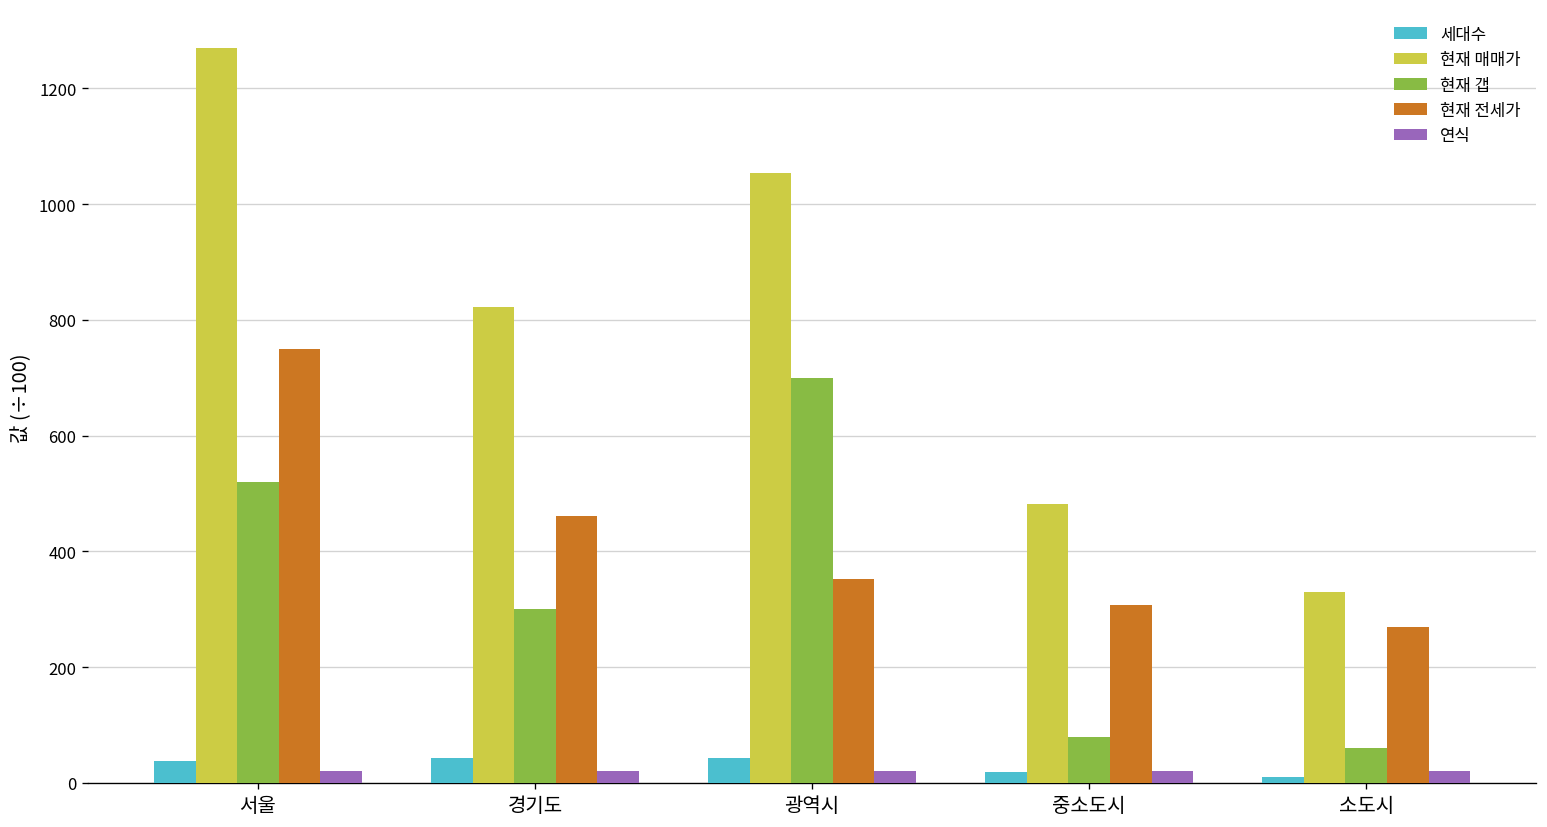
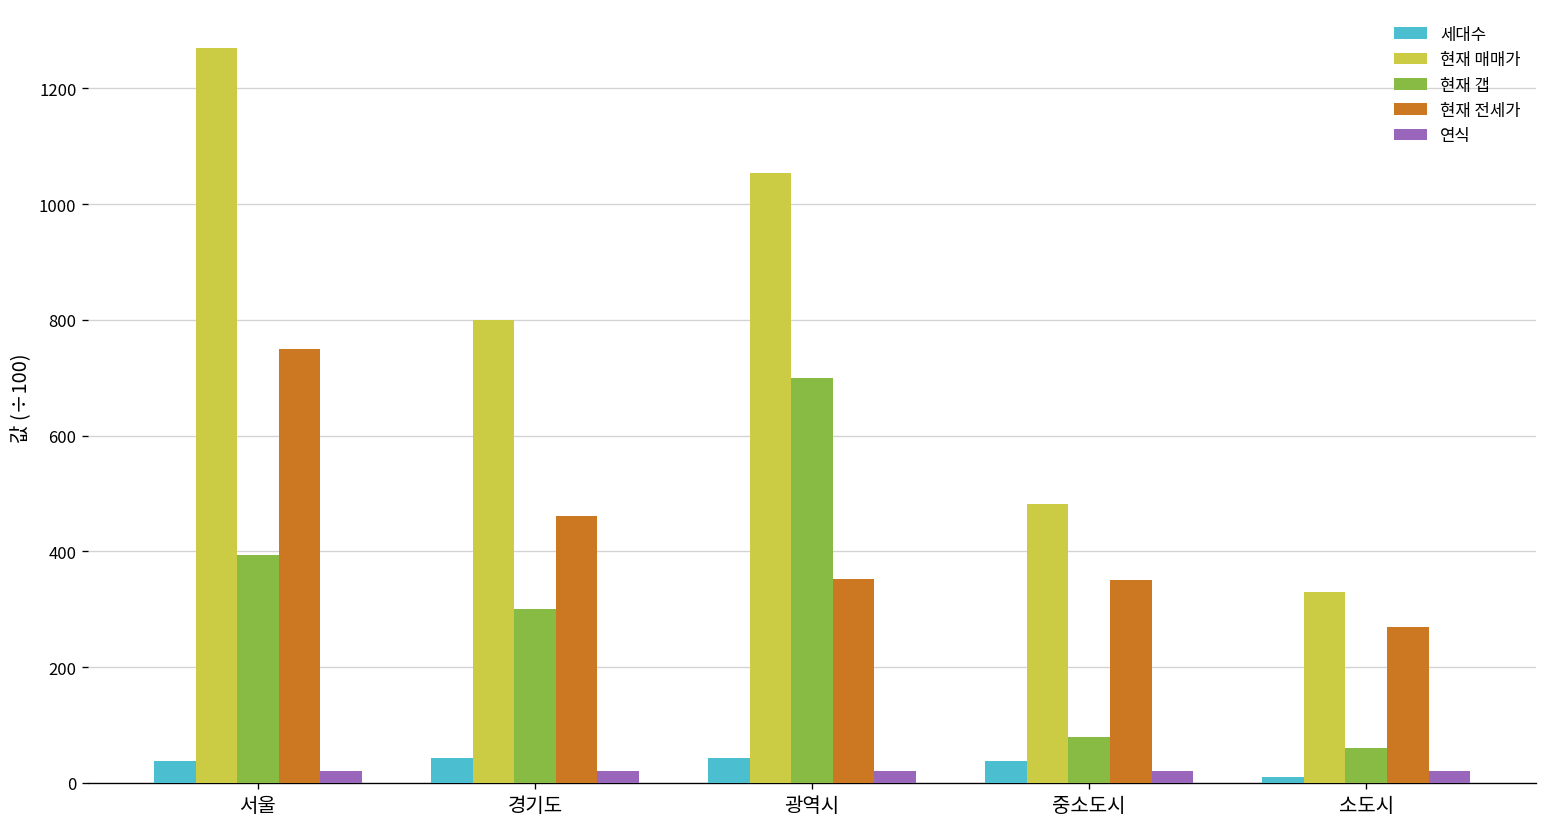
  {
    "세대수": {
      "서울": 40,
      "경기도": 40,
      "광역시": 40,
-     "중소도시": 20,
+     "중소도시": 40,
      "소도시": 10
    },
    "현재 매매가": {
      "서울": 1270,
-     "경기도": 820,
+     "경기도": 800,
      "광역시": 1050,
      "중소도시": 480,
      "소도시": 330
    },
    "현재 갭": {
-     "서울": 520,
+     "서울": 390,
      "경기도": 300,
      "광역시": 700,
      "중소도시": 80,
      "소도시": 60
    },
    "현재 전세가": {
      "서울": 750,
      "경기도": 460,
      "광역시": 350,
-     "중소도시": 310,
+     "중소도시": 350,
      "소도시": 270
    },
    "연식": {
      "서울": 20,
      "경기도": 20,
      "광역시": 20,
      "중소도시": 20,
      "소도시": 20
    }
  }
